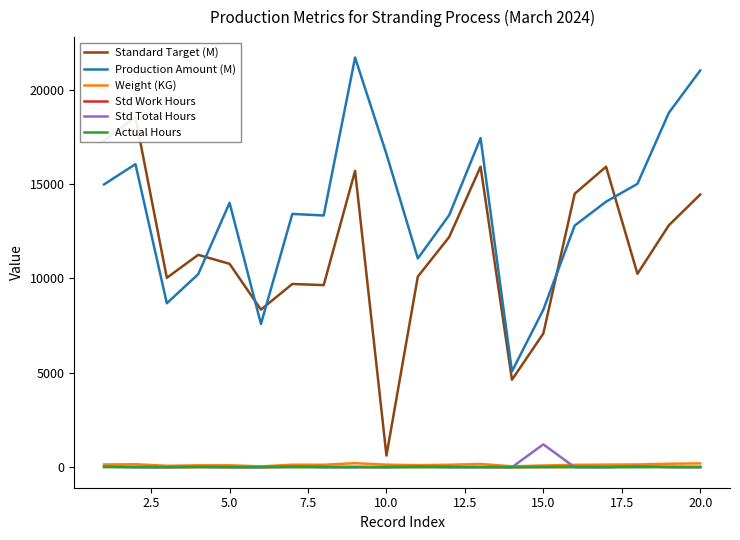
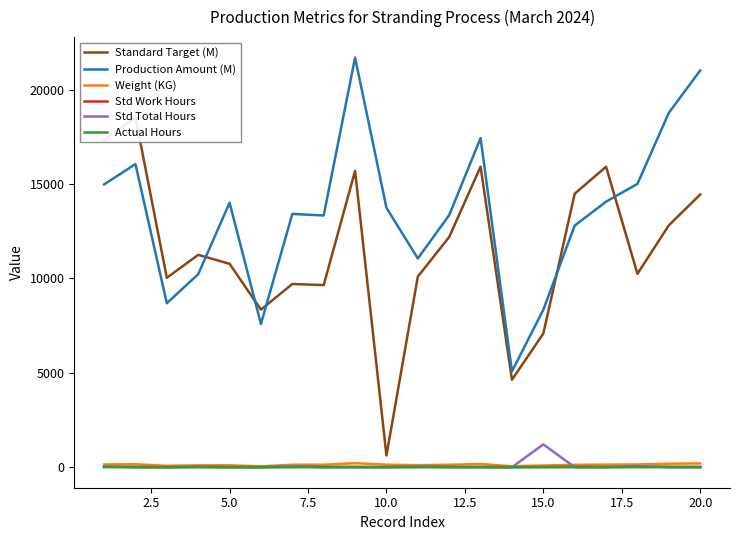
  {
    "Standard Target (M)": {
      "5.0": 10800,
      "10.0": 600,
      "15.0": 7100,
      "20.0": 14400
    },
    "Production Amount (M)": {
      "5.0": 14000,
-     "10.0": 16600,
+     "10.0": 13700,
      "15.0": 8300,
      "20.0": 21000
    },
    "Weight (KG)": {
      "20.0": 200
    },
    "Std Total Hours": {
      "15.0": 1200
    }
  }
